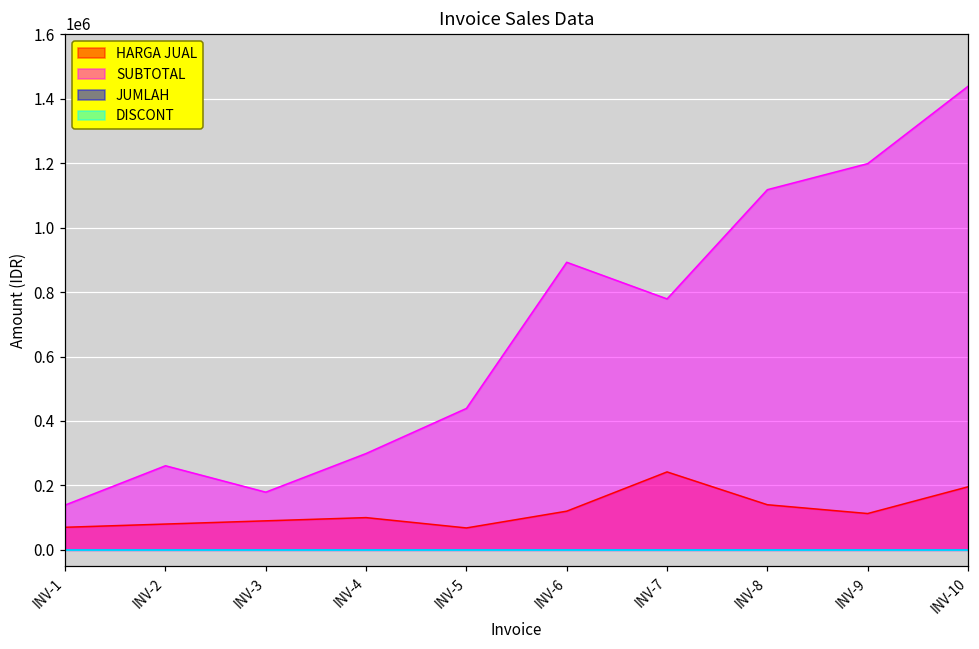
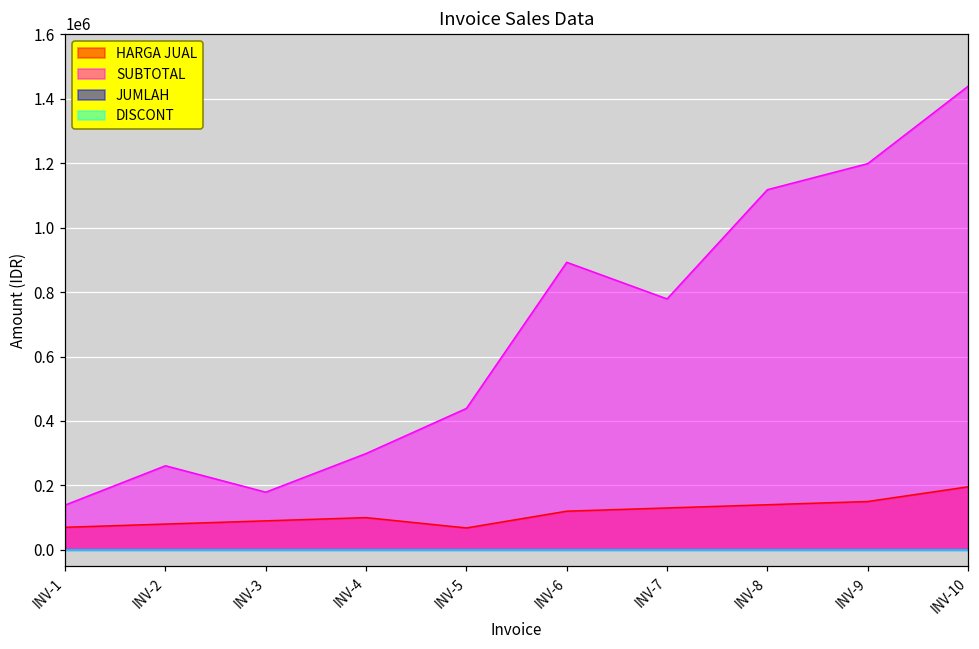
  {
    "HARGA JUAL": {
      "INV-1": 70000,
      "INV-2": 80000,
      "INV-3": 90000,
      "INV-4": 100000,
      "INV-5": 70000,
      "INV-6": 120000,
-     "INV-7": 240000,
+     "INV-7": 130000,
      "INV-8": 140000,
-     "INV-9": 110000,
+     "INV-9": 150000,
      "INV-10": 200000
    },
    "SUBTOTAL": {
      "INV-1": 140000,
      "INV-2": 260000,
      "INV-3": 180000,
      "INV-4": 300000,
      "INV-5": 440000,
      "INV-6": 890000,
      "INV-7": 780000,
      "INV-8": 1120000,
      "INV-9": 1200000,
      "INV-10": 1440000
    },
    "DISCONT": {
      "INV-1": 0,
      "INV-2": 0,
      "INV-3": 0,
      "INV-4": 0,
      "INV-5": 0,
      "INV-6": 0,
      "INV-7": 0,
      "INV-8": 0,
      "INV-9": 0,
      "INV-10": 0
    }
  }
